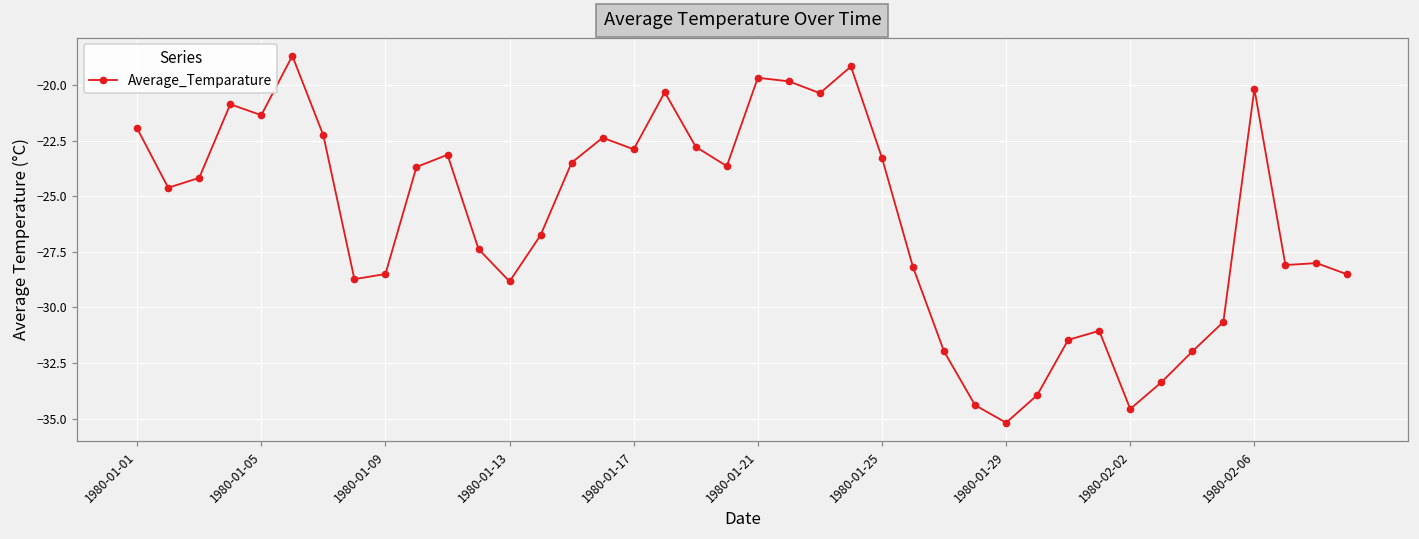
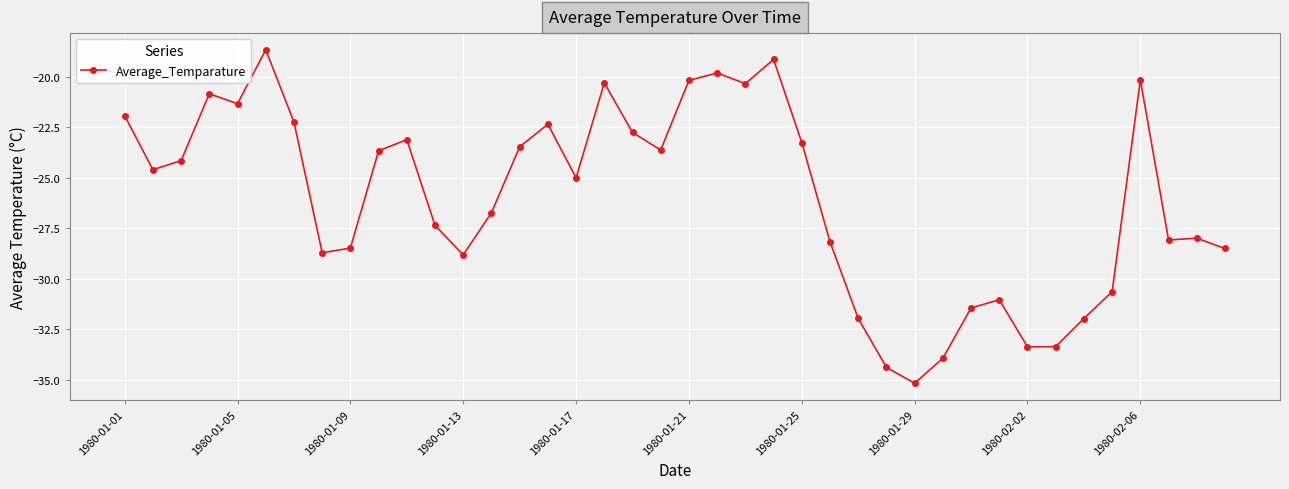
  {
    "1980-01-01": -21.9,
    "1980-01-05": -21.3,
    "1980-01-09": -28.5,
    "1980-01-13": -28.8,
-   "1980-01-17": -22.9,
-   "1980-01-21": -19.7,
+   "1980-01-17": -25.0,
+   "1980-01-21": -20.2,
    "1980-01-25": -23.3,
    "1980-01-29": -35.2,
-   "1980-02-02": -34.6,
+   "1980-02-02": -33.4,
    "1980-02-06": -20.2
  }
